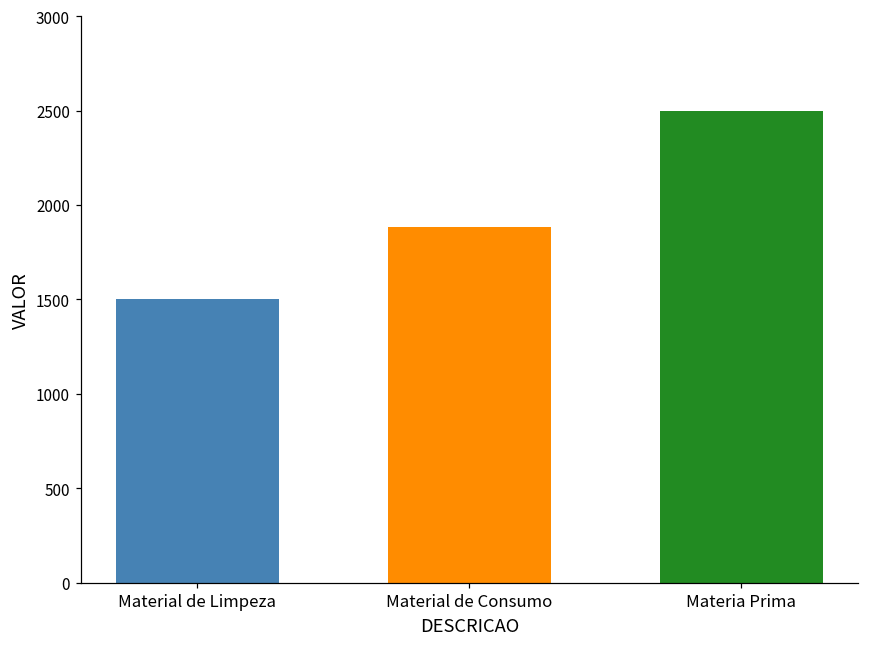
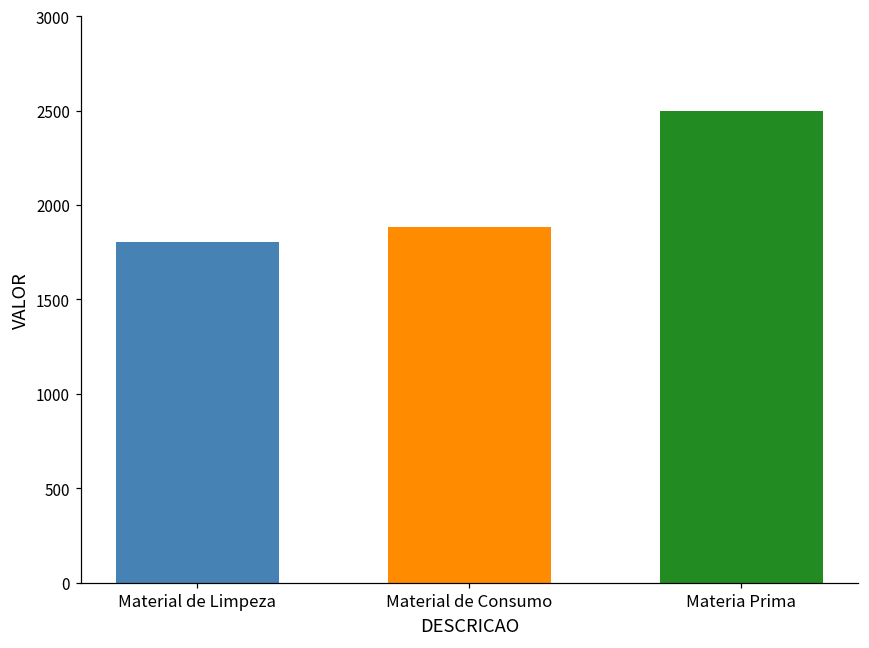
  {
-   "Material de Limpeza": 1500,
+   "Material de Limpeza": 1810,
    "Material de Consumo": 1890,
    "Materia Prima": 2500
  }
